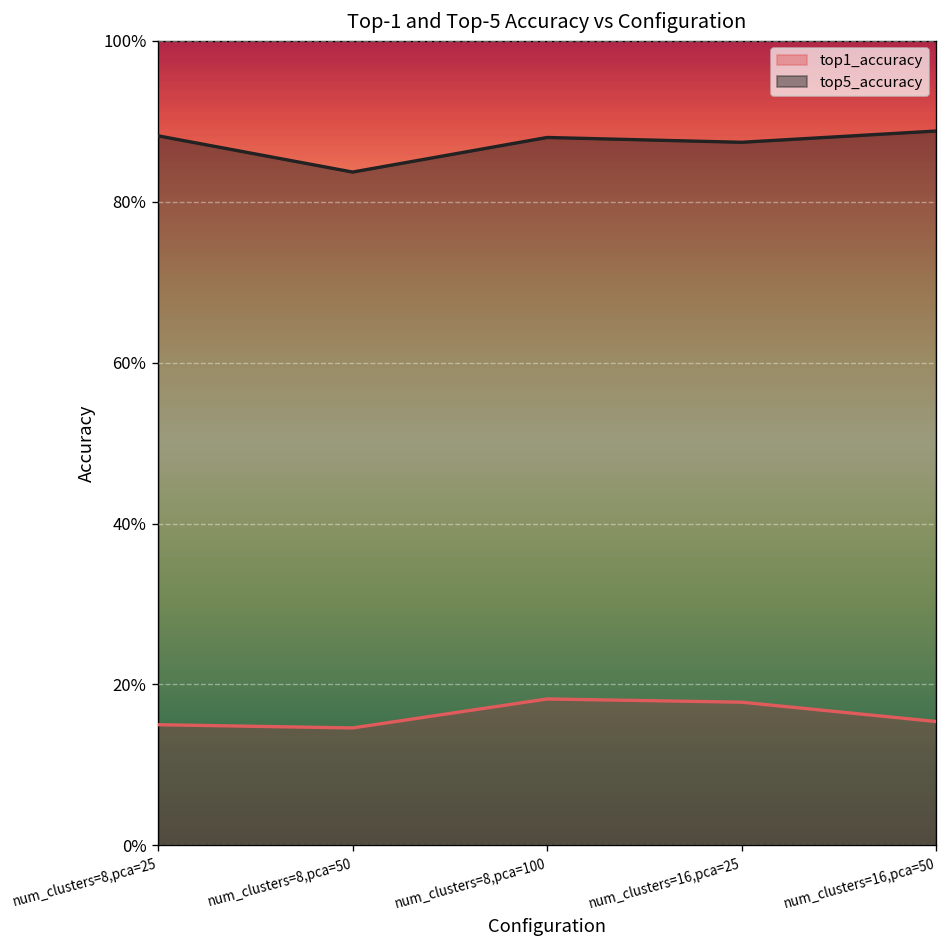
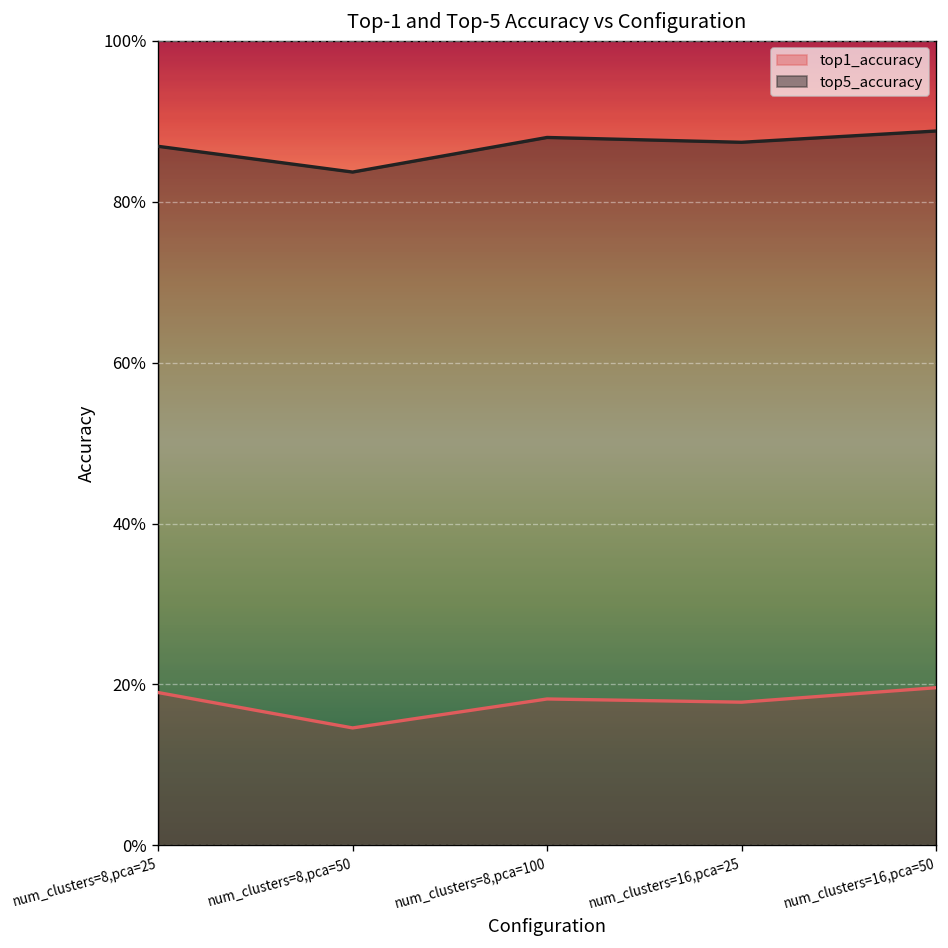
  {
    "top1_accuracy": {
-     "num_clusters=8,pca=25": "15%",
+     "num_clusters=8,pca=25": "19%",
      "num_clusters=8,pca=50": "15%",
      "num_clusters=8,pca=100": "18%",
      "num_clusters=16,pca=25": "18%",
-     "num_clusters=16,pca=50": "15%"
+     "num_clusters=16,pca=50": "20%"
    },
    "top5_accuracy": {
-     "num_clusters=8,pca=25": "88%",
+     "num_clusters=8,pca=25": "87%",
      "num_clusters=8,pca=50": "84%",
      "num_clusters=8,pca=100": "88%",
      "num_clusters=16,pca=25": "87%",
      "num_clusters=16,pca=50": "89%"
    }
  }
